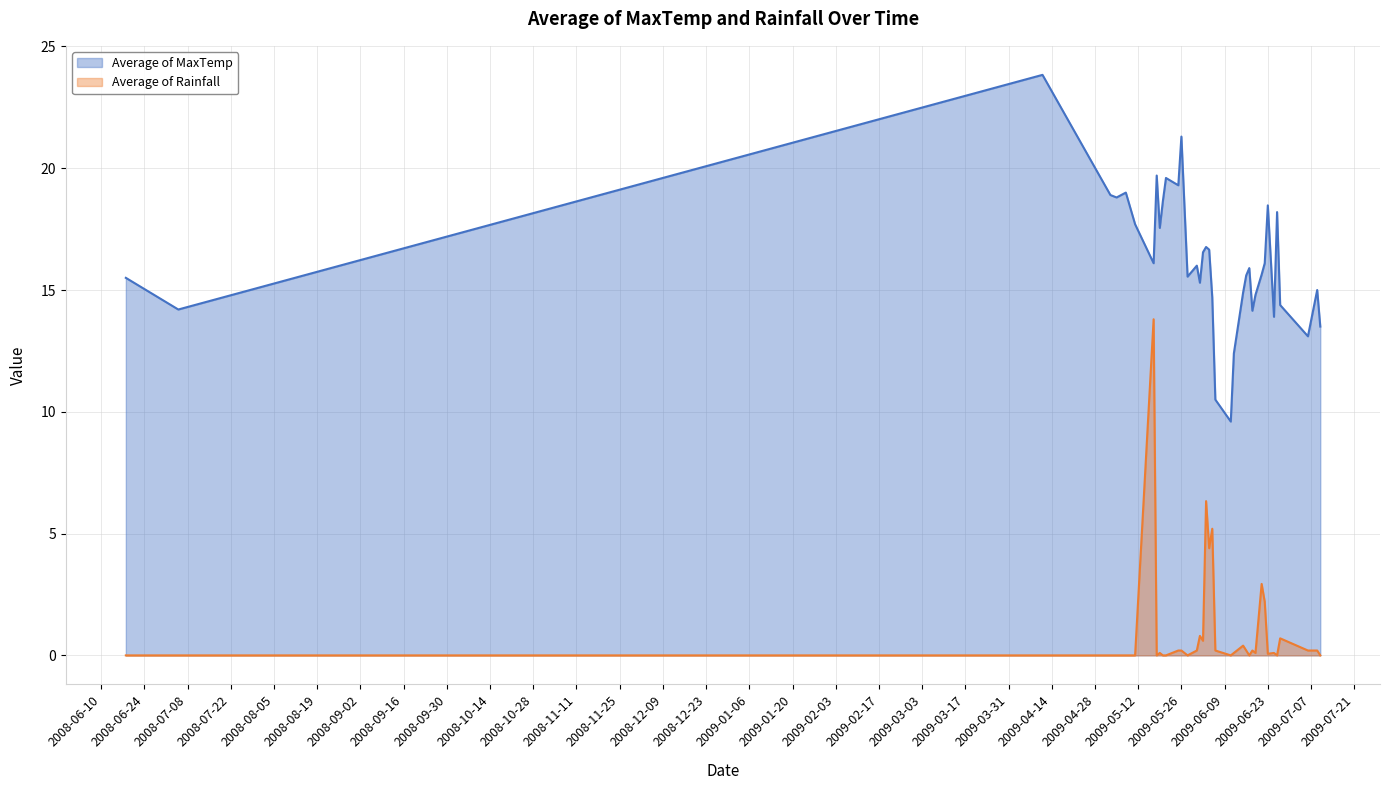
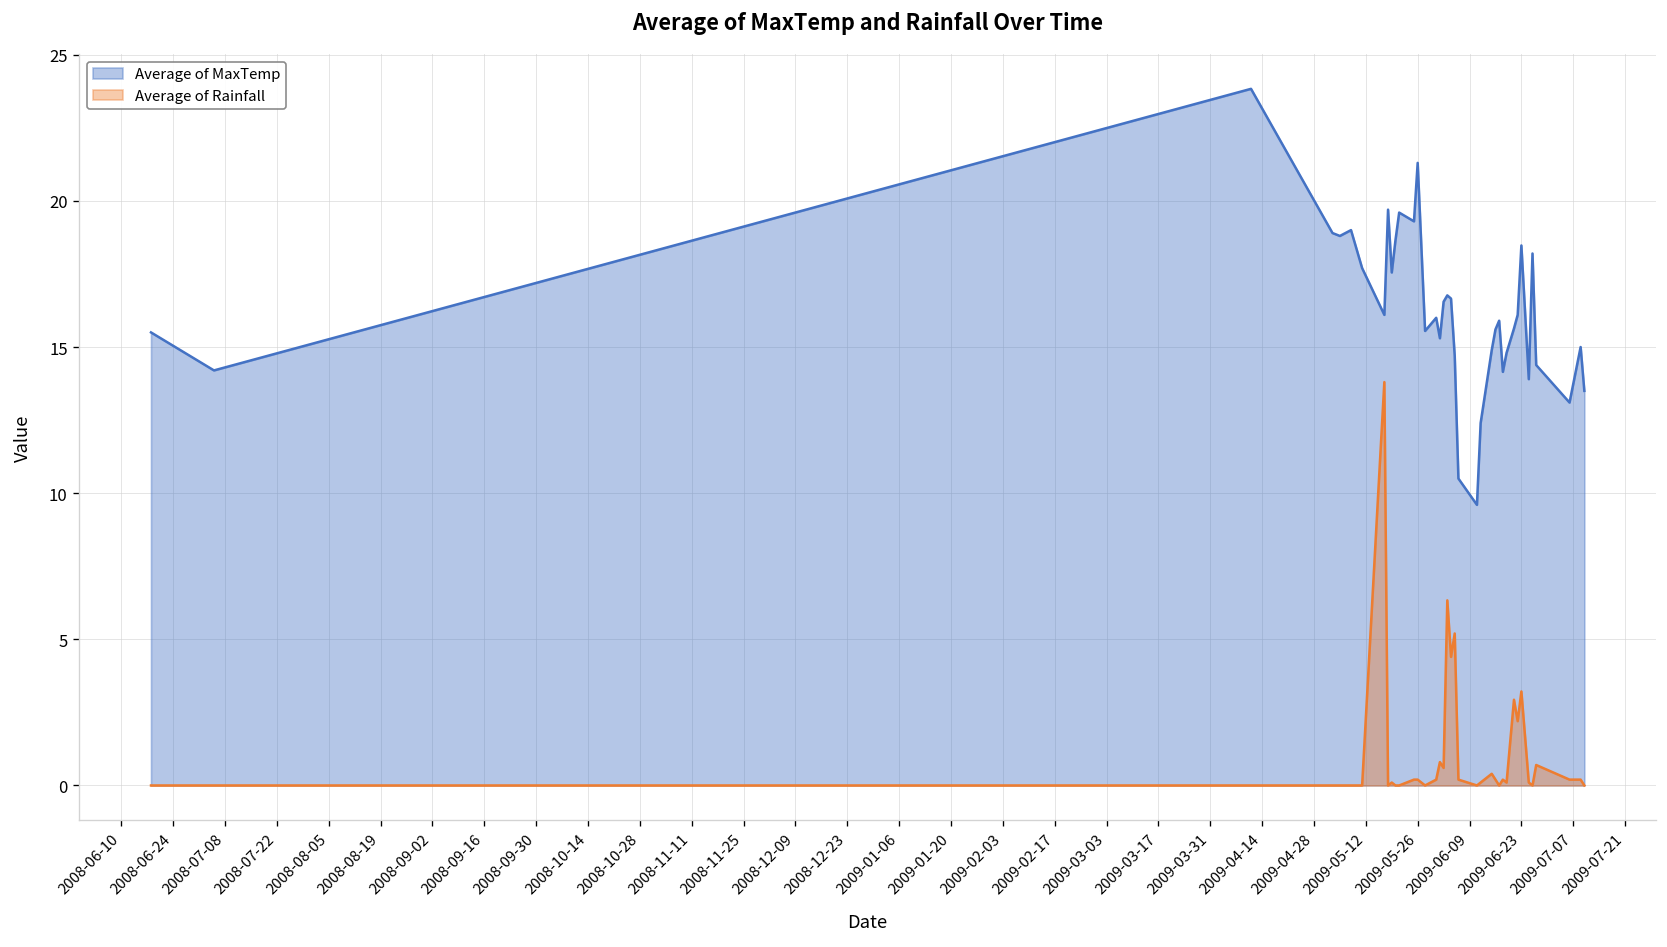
  {
    "Average of MaxTemp": {
      "2009-05-26": 21.3,
      "2009-06-23": 18.5
    },
    "Average of Rainfall": {
      "2009-05-26": 0.2,
-     "2009-06-23": 0.1
+     "2009-06-23": 3.2
    }
  }
